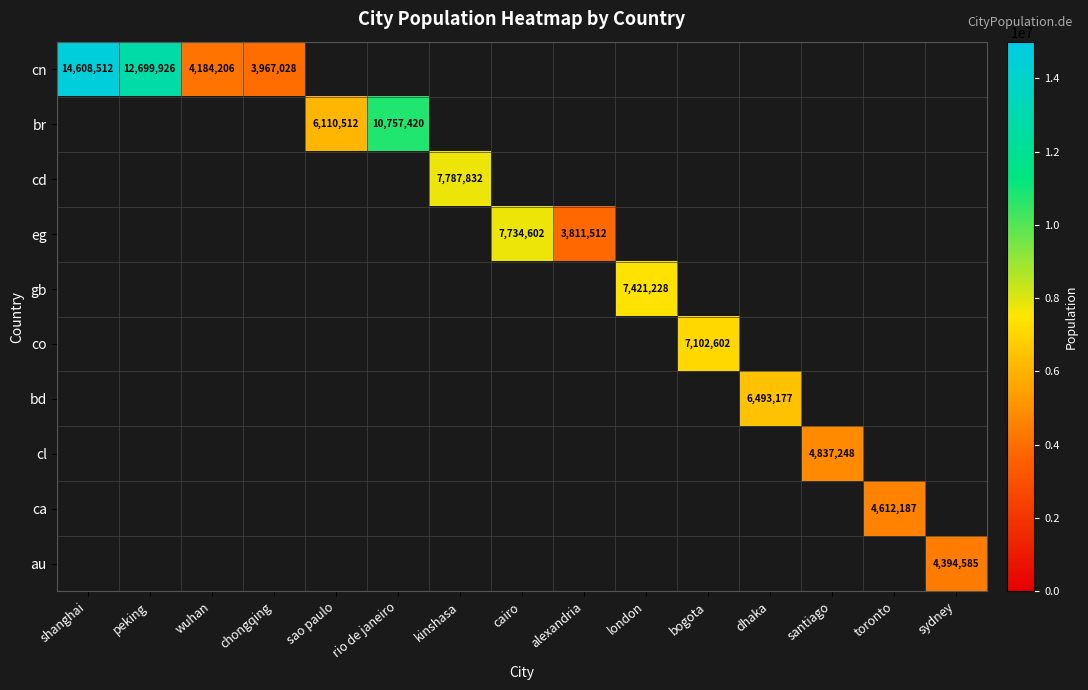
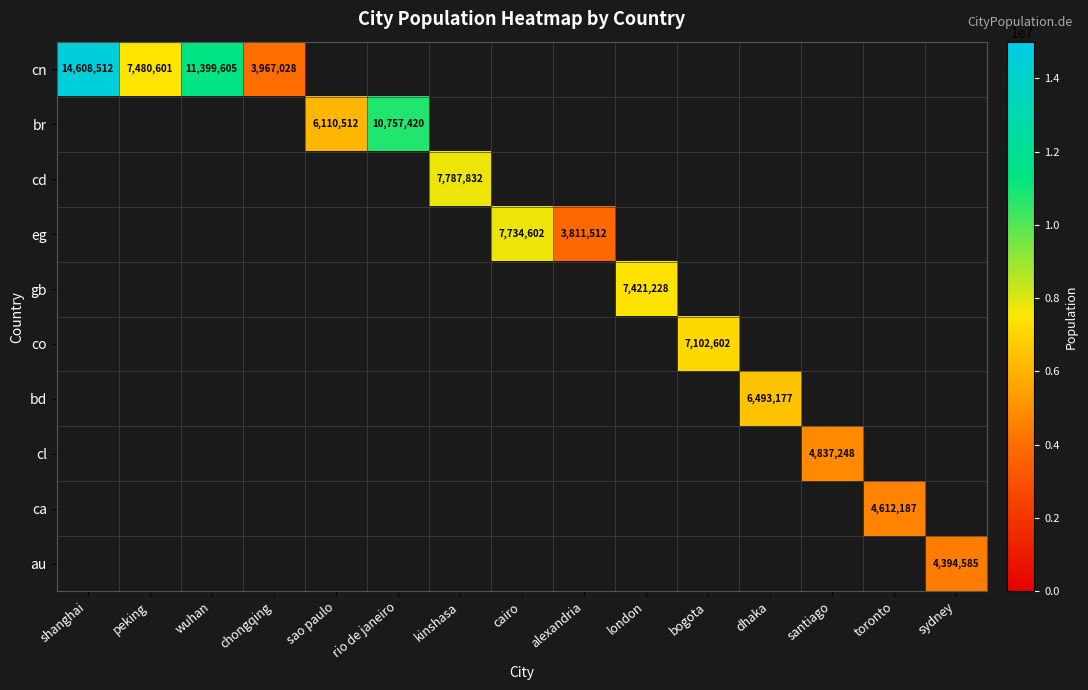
  {
    "cn": {
      "shanghai": "14,608,512",
-     "peking": "12,699,926",
-     "wuhan": "4,184,206",
+     "peking": "7,480,601",
+     "wuhan": "11,399,605",
      "chongqing": "3,967,028"
    },
    "br": {
      "sao paulo": "6,110,512",
      "rio de janeiro": "10,757,420"
    },
    "cd": {
      "kinshasa": "7,787,832"
    },
    "eg": {
      "cairo": "7,734,602",
      "alexandria": "3,811,512"
    },
    "gb": {
      "london": "7,421,228"
    },
    "co": {
      "bogota": "7,102,602"
    },
    "bd": {
      "dhaka": "6,493,177"
    },
    "cl": {
      "santiago": "4,837,248"
    },
    "ca": {
      "toronto": "4,612,187"
    },
    "au": {
      "sydney": "4,394,585"
    }
  }
